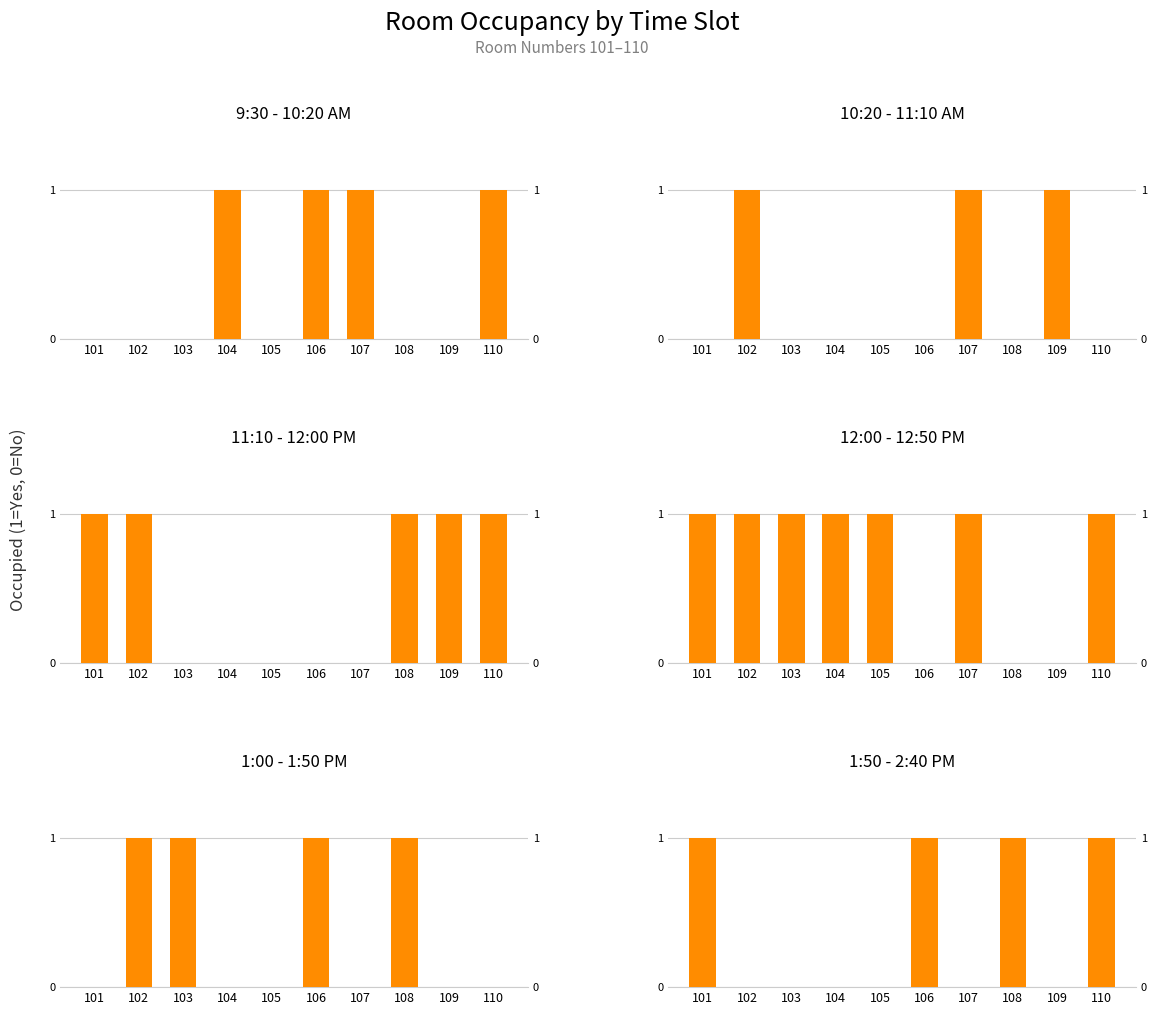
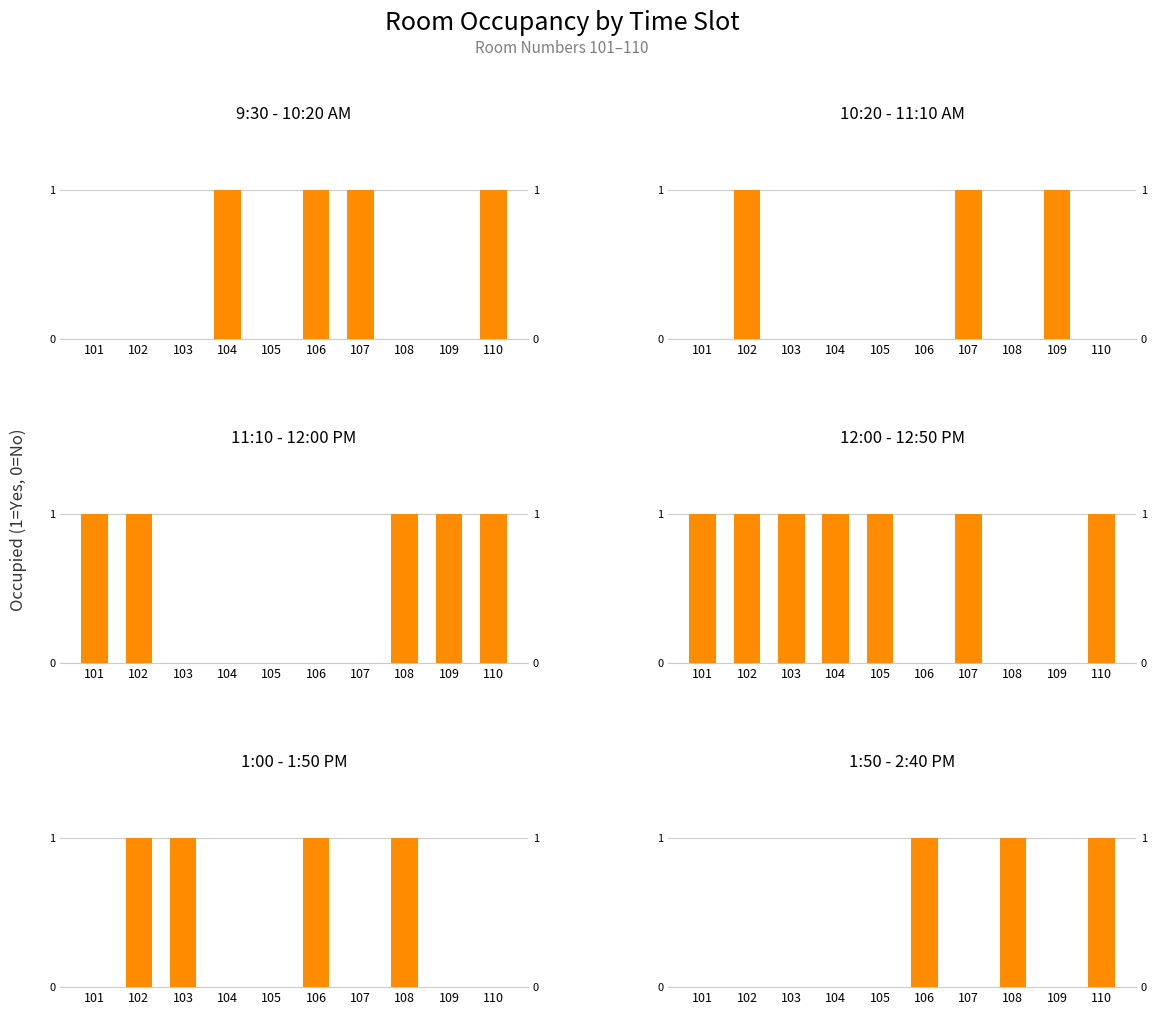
  {
    "9:30 - 10:20 AM": {
      "101": 0.00,
      "102": 0.00,
      "103": 0.00,
      "104": 1.00,
      "105": 0.00,
      "106": 1.00,
      "107": 1.00,
      "108": 0.00,
      "109": 0.00,
      "110": 1.00
    },
    "10:20 - 11:10 AM": {
      "101": 0.00,
      "102": 1.00,
      "103": 0.00,
      "104": 0.00,
      "105": 0.00,
      "106": 0.00,
      "107": 1.00,
      "108": 0.00,
      "109": 1.00,
      "110": 0.00
    },
    "11:10 - 12:00 PM": {
      "101": 1.00,
      "102": 1.00,
      "103": 0.00,
      "104": 0.00,
      "105": 0.00,
      "106": 0.00,
      "107": 0.00,
      "108": 1.00,
      "109": 1.00,
      "110": 1.00
    },
    "12:00 - 12:50 PM": {
      "101": 1.00,
      "102": 1.00,
      "103": 1.00,
      "104": 1.00,
      "105": 1.00,
      "106": 0.00,
      "107": 1.00,
      "108": 0.00,
      "109": 0.00,
      "110": 1.00
    },
    "1:00 - 1:50 PM": {
      "101": 0.00,
      "102": 1.00,
      "103": 1.00,
      "104": 0.00,
      "105": 0.00,
      "106": 1.00,
      "107": 0.00,
      "108": 1.00,
      "109": 0.00,
      "110": 0.00
    },
    "1:50 - 2:40 PM": {
-     "101": 1,
+     "101": 0,
      "102": 0,
      "103": 0,
      "104": 0,
      "105": 0,
      "106": 1,
      "107": 0,
      "108": 1,
      "109": 0,
      "110": 1
    }
  }
